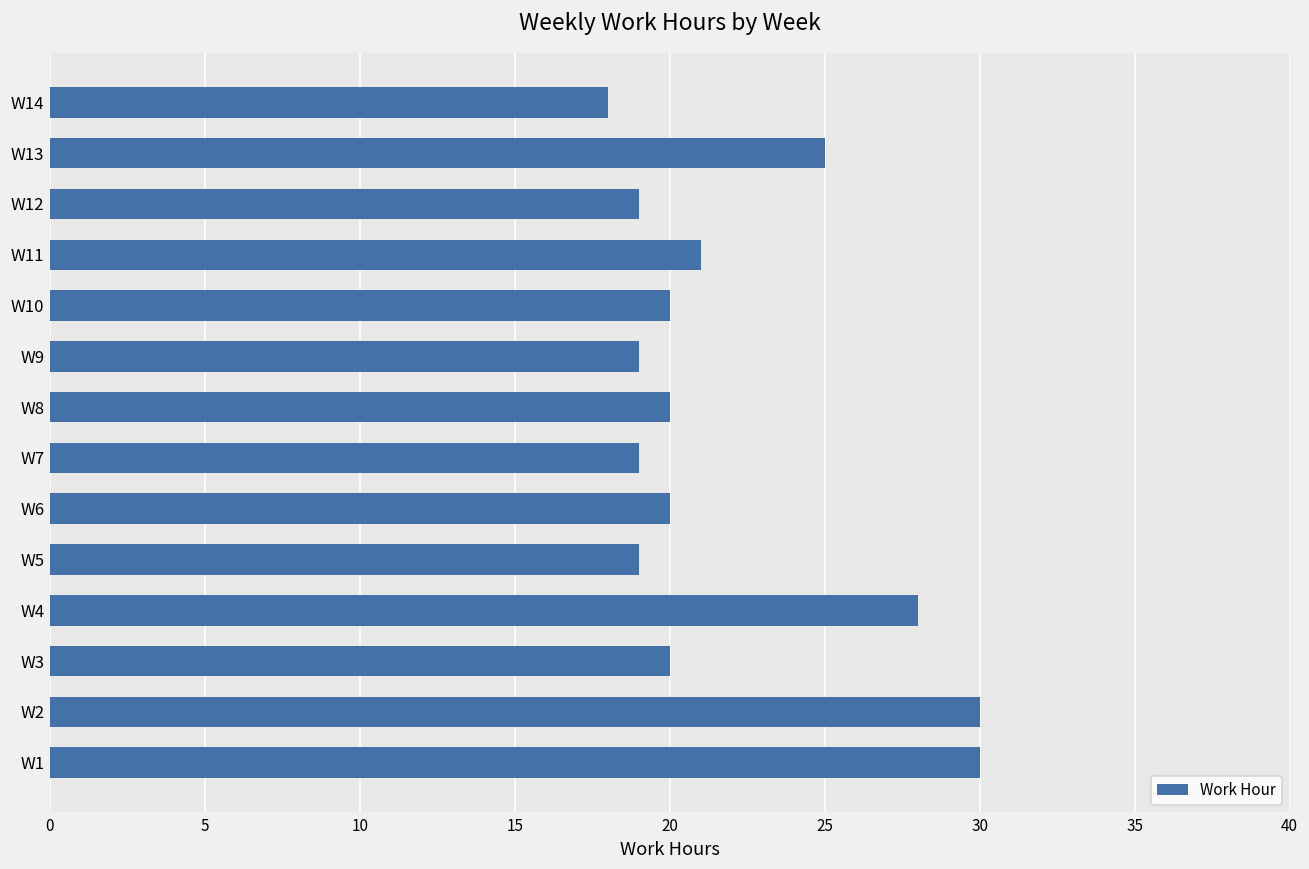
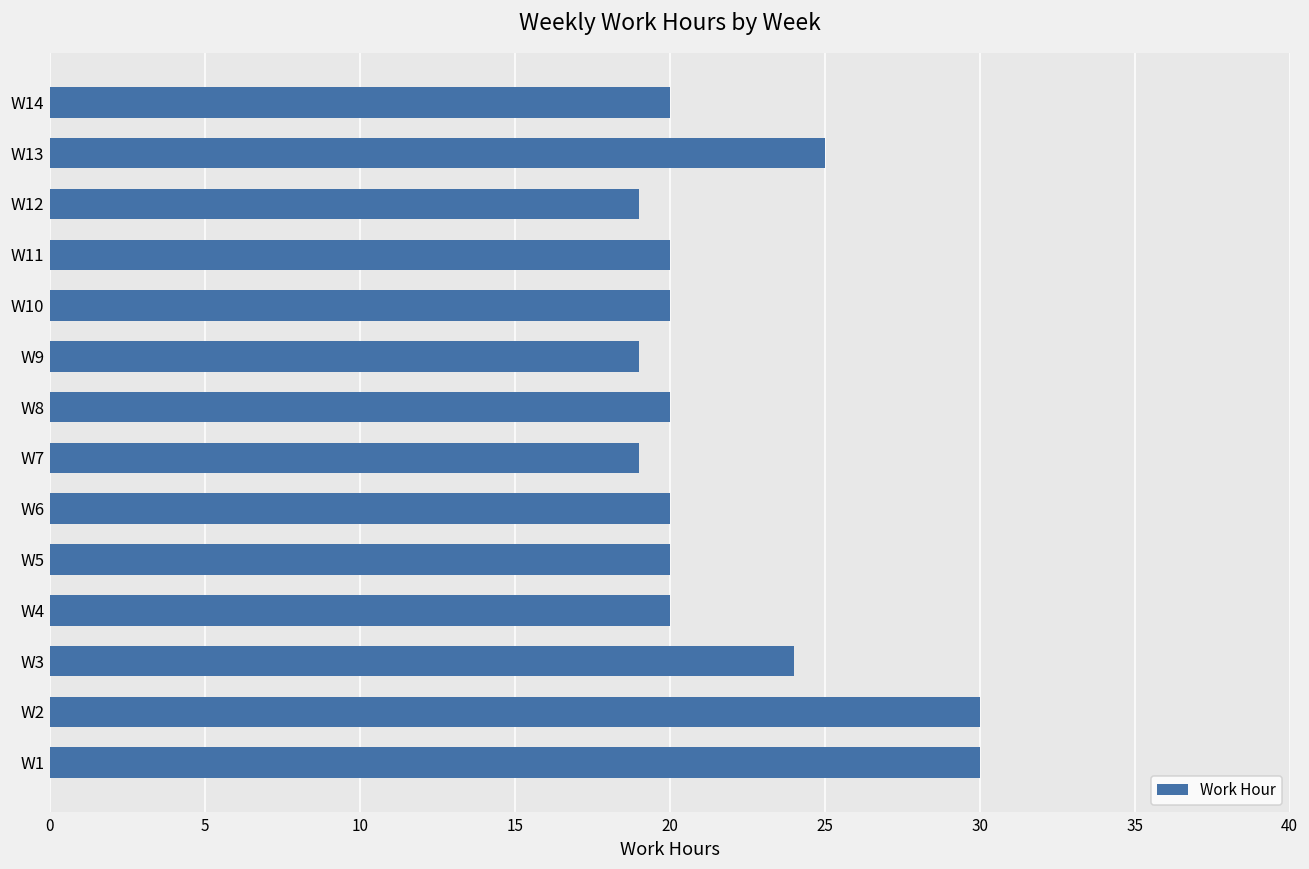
  {
-   "W14": 18,
+   "W14": 20,
    "W13": 25,
    "W12": 19,
-   "W11": 21,
+   "W11": 20,
    "W10": 20,
    "W9": 19,
    "W8": 20,
    "W7": 19,
    "W6": 20,
-   "W5": 19,
-   "W4": 28,
-   "W3": 20,
+   "W5": 20,
+   "W4": 20,
+   "W3": 24,
    "W2": 30,
    "W1": 30
  }
